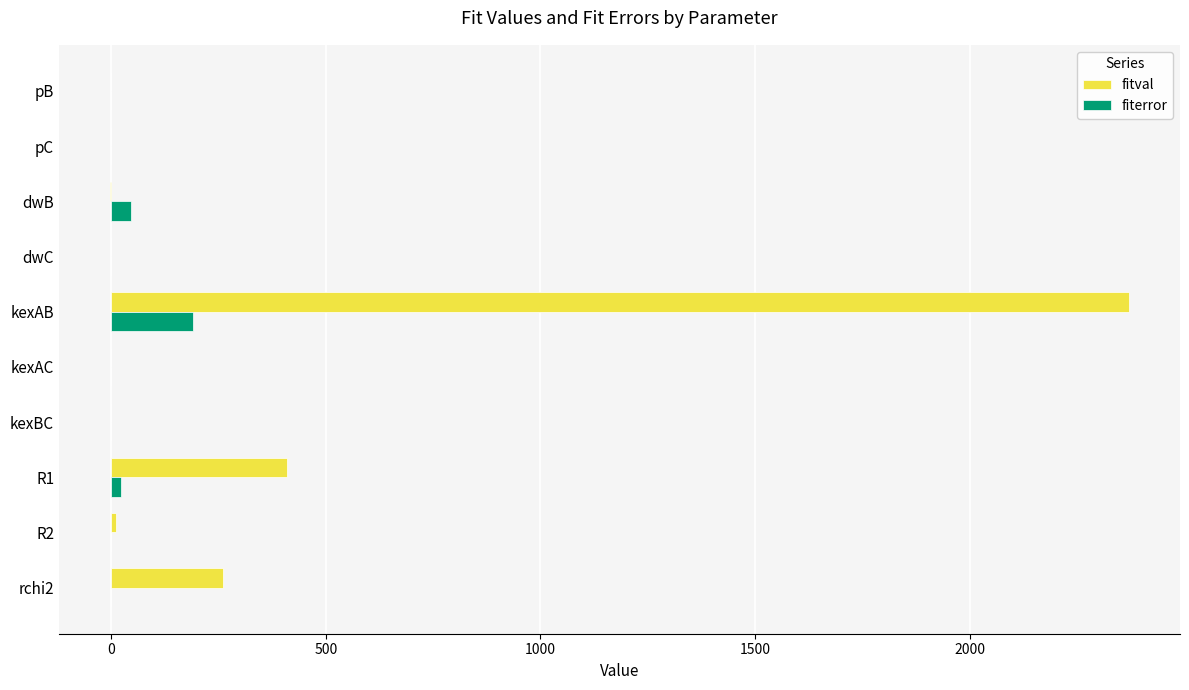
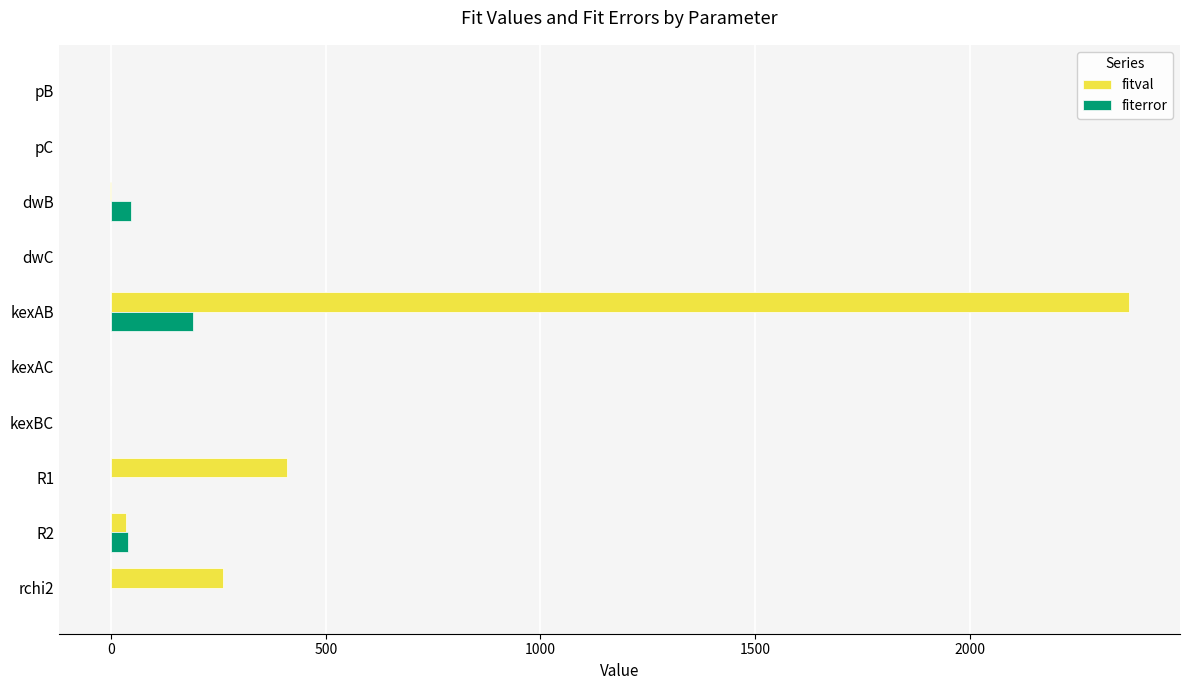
  {
    "fitval": {
      "pC": 0,
      "dwC": 0,
      "kexAB": 2370,
      "kexAC": 0,
      "kexBC": 0,
      "R1": 410,
-     "R2": 10,
+     "R2": 30,
      "rchi2": 260
    },
    "fiterror": {
      "pB": 0,
      "pC": 0,
      "dwB": 50,
      "dwC": 0,
      "kexAB": 190,
      "kexAC": 0,
      "kexBC": 0,
-     "R1": 20,
-     "R2": 0,
+     "R1": 0,
+     "R2": 40,
      "rchi2": 0
    }
  }
